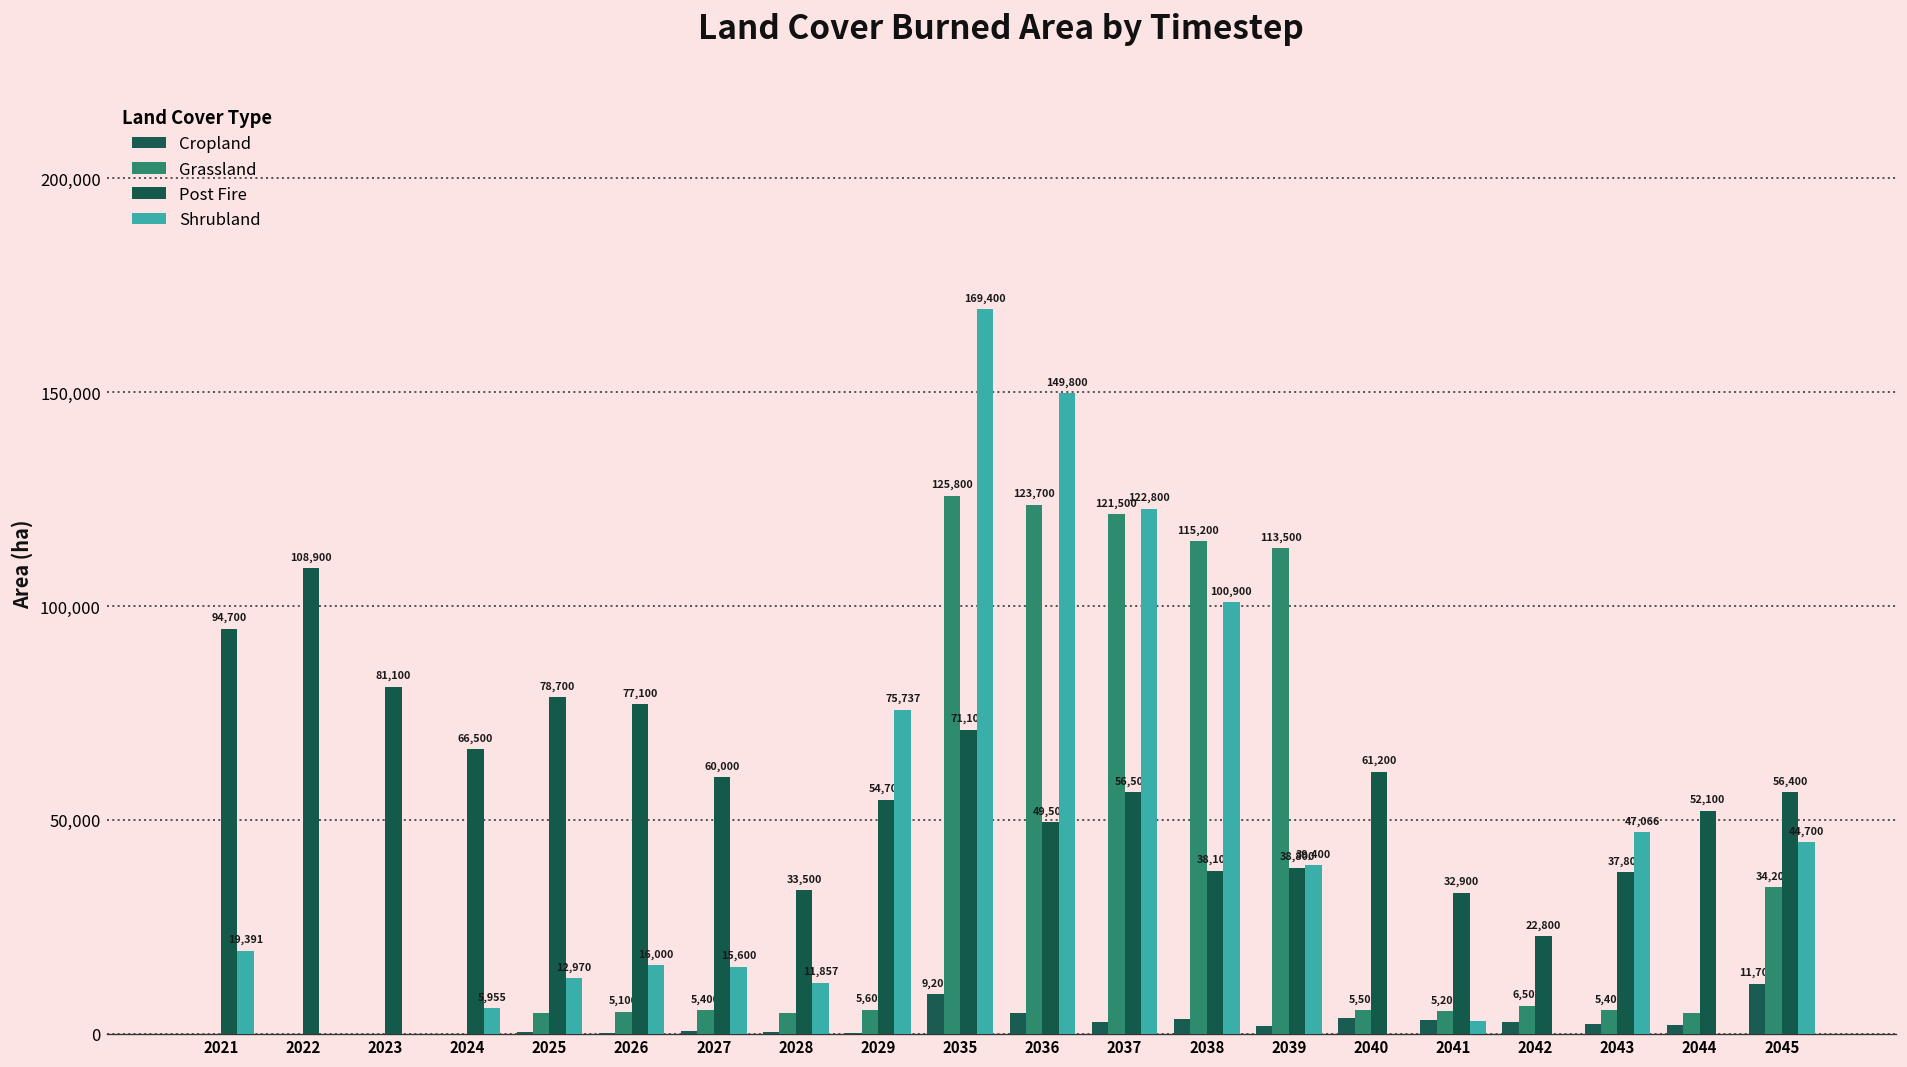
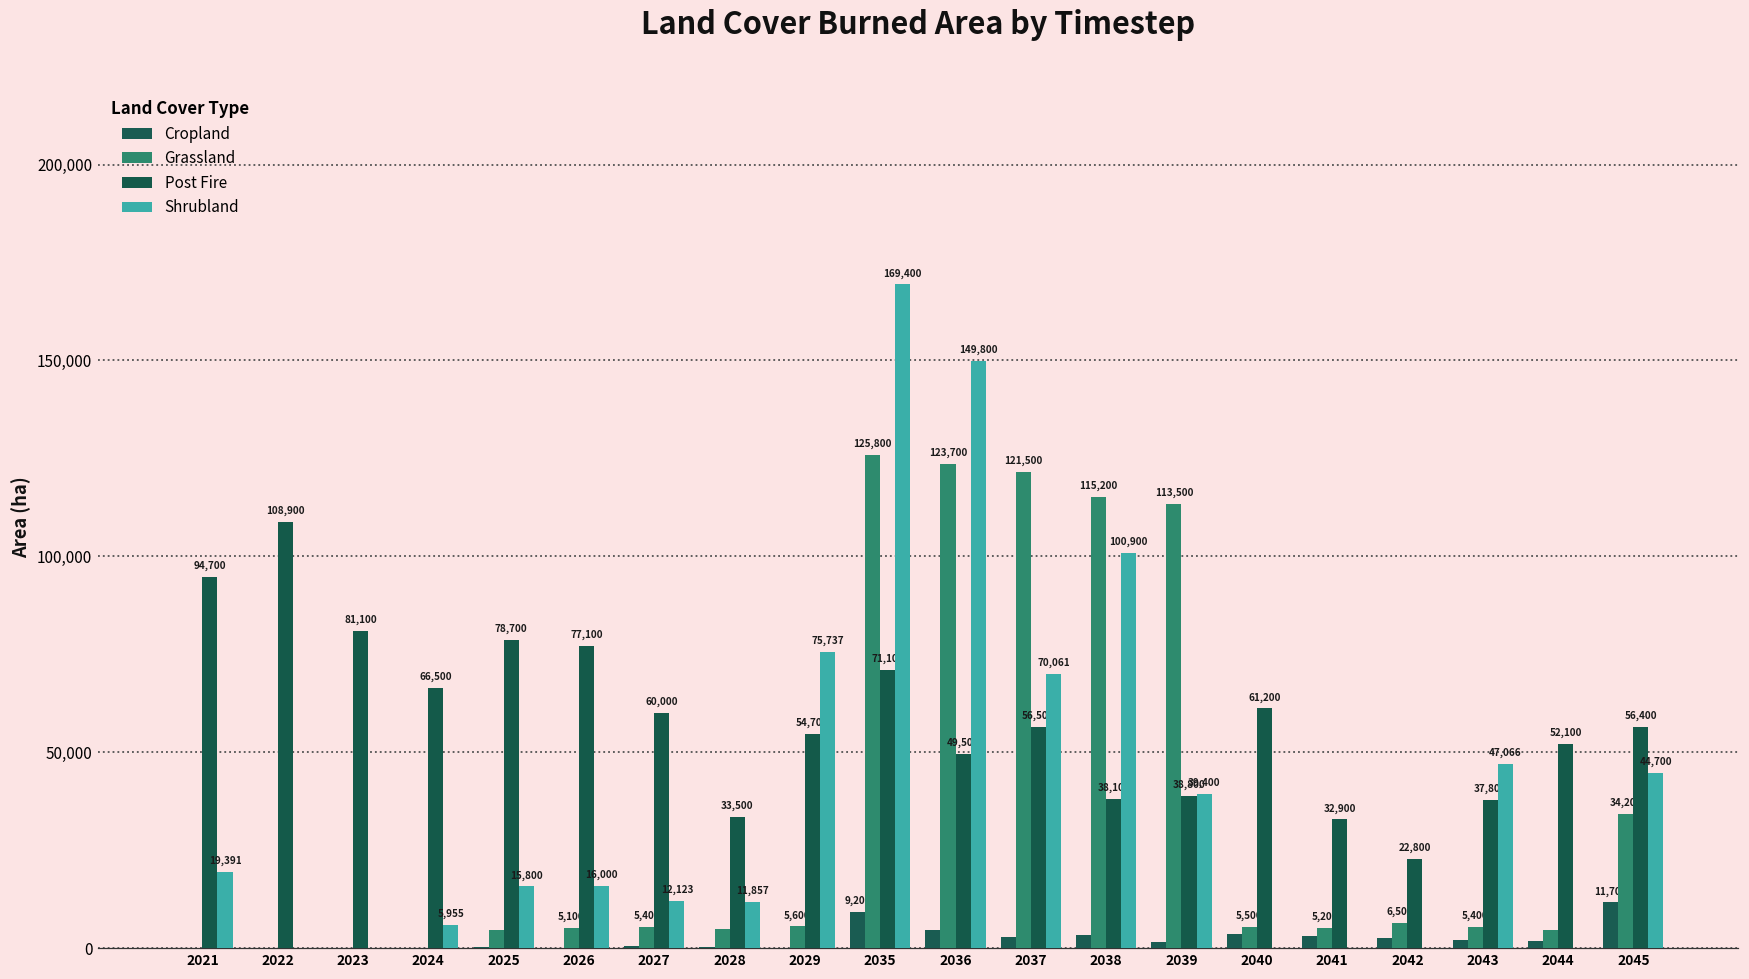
  {
    "Shrubland": {
      "2021": "19,391",
      "2024": "5,955",
-     "2025": "12,970",
+     "2025": "15,800",
      "2026": "16,000",
-     "2027": "15,600",
+     "2027": "12,123",
      "2028": "11,857",
      "2029": "75,737",
      "2035": "169,400",
      "2036": "149,800",
-     "2037": "122,800",
+     "2037": "70,061",
      "2038": "100,900",
-     "2041": "3,000",
+     "2041": "0",
      "2043": "47,066",
      "2045": "44,700"
    }
  }
